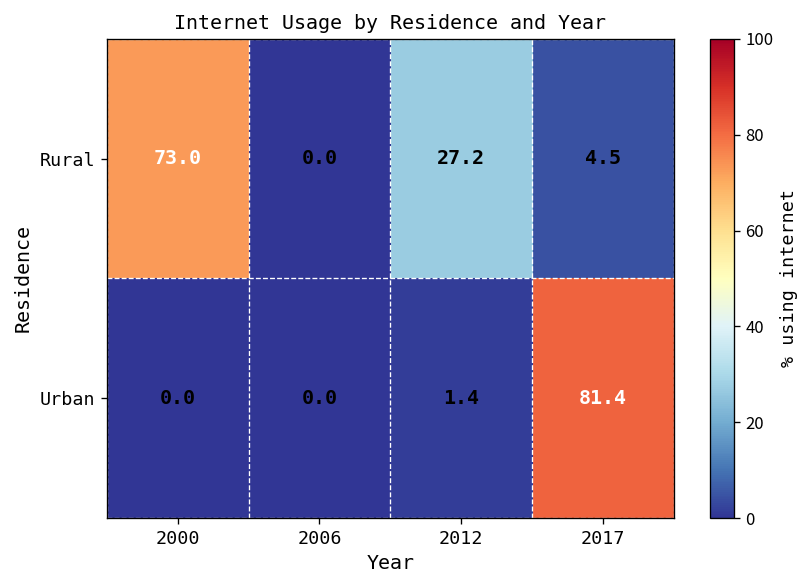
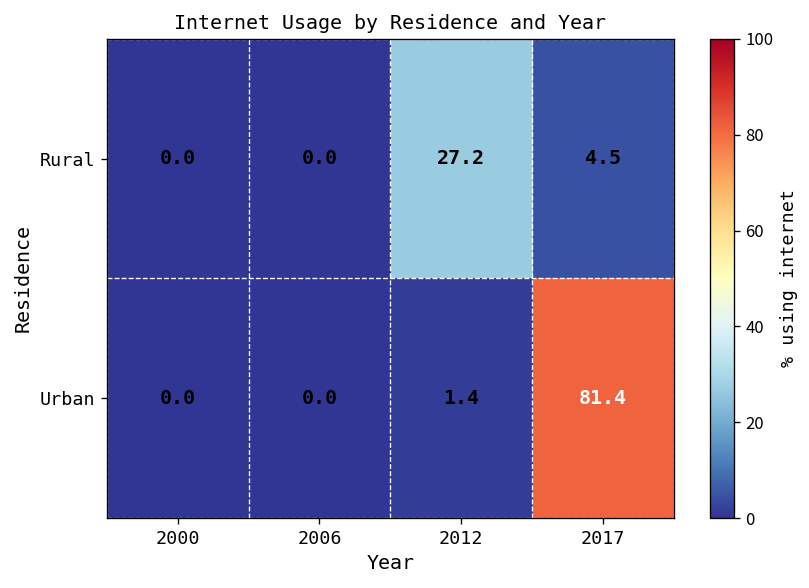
  {
    "Rural": {
-     "2000": 73.0,
+     "2000": 0.0,
      "2006": 0.0,
      "2012": 27.2,
      "2017": 4.5
    },
    "Urban": {
      "2000": 0.0,
      "2006": 0.0,
      "2012": 1.4,
      "2017": 81.4
    }
  }
